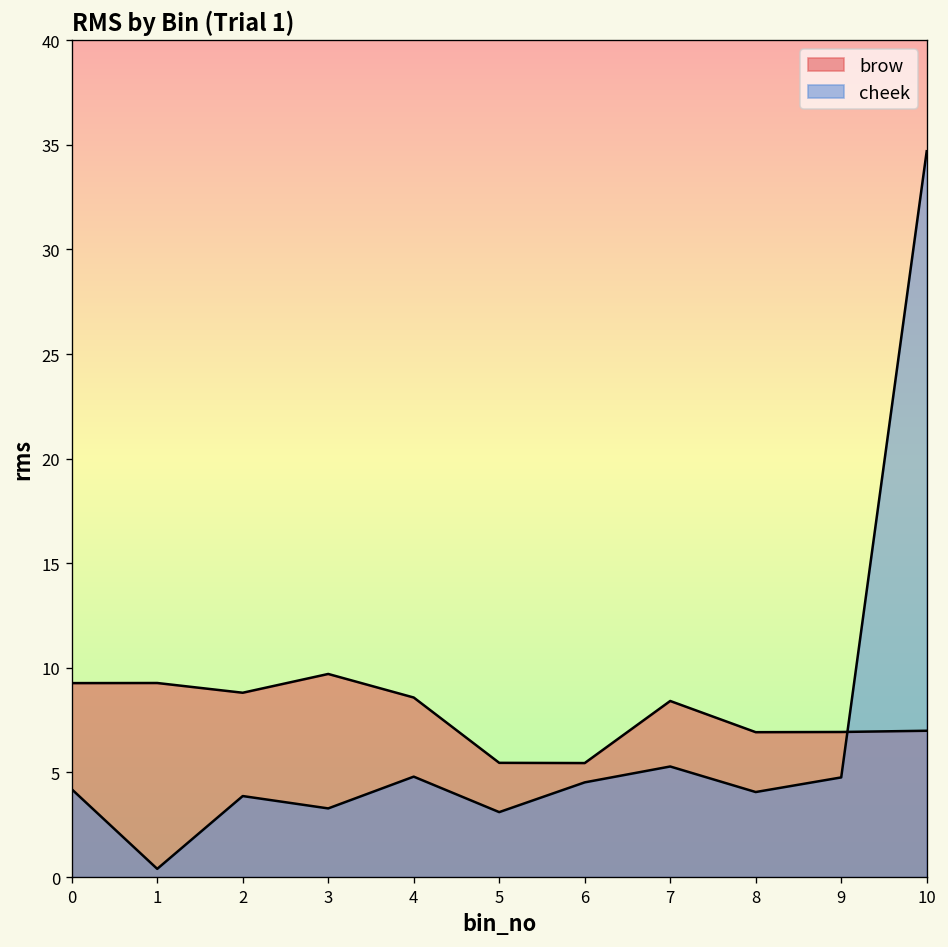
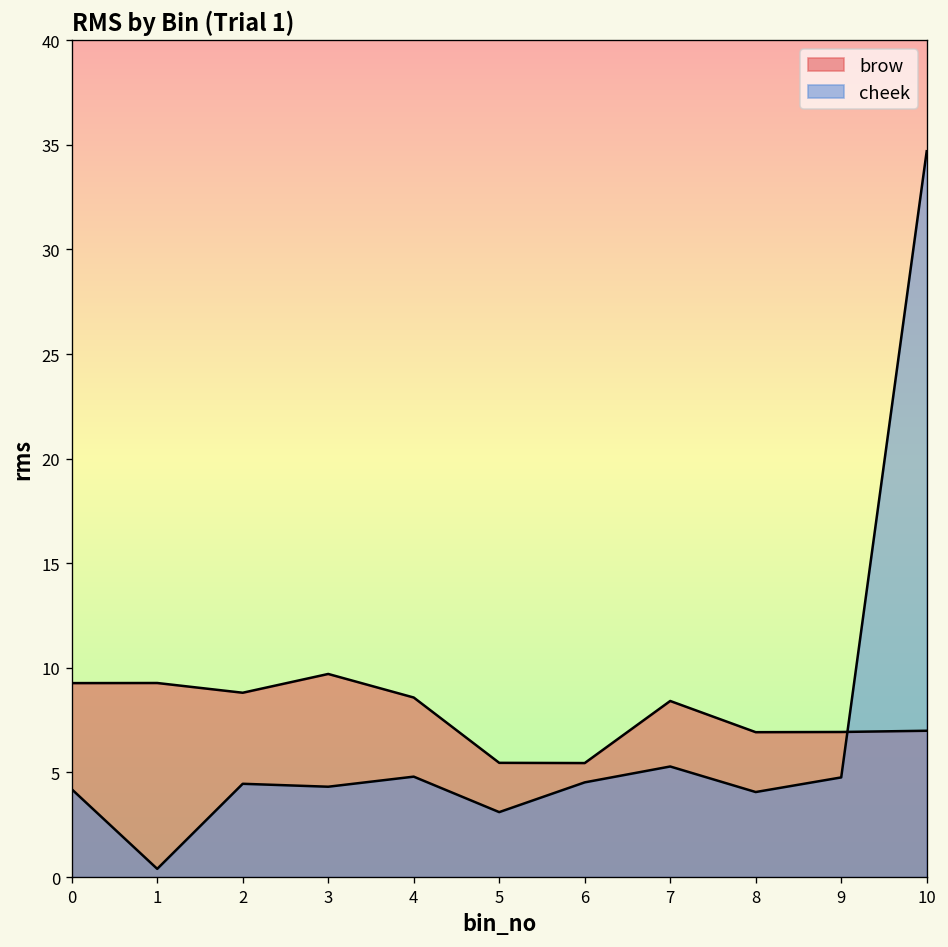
  {
    "cheek": {
      "1": 0.4,
-     "2": 3.9,
-     "3": 3.3,
+     "2": 4.5,
+     "3": 4.3,
      "4": 4.8,
      "5": 3.1,
      "6": 4.5,
      "7": 5.3,
      "8": 4.1,
      "9": 4.8
    }
  }
